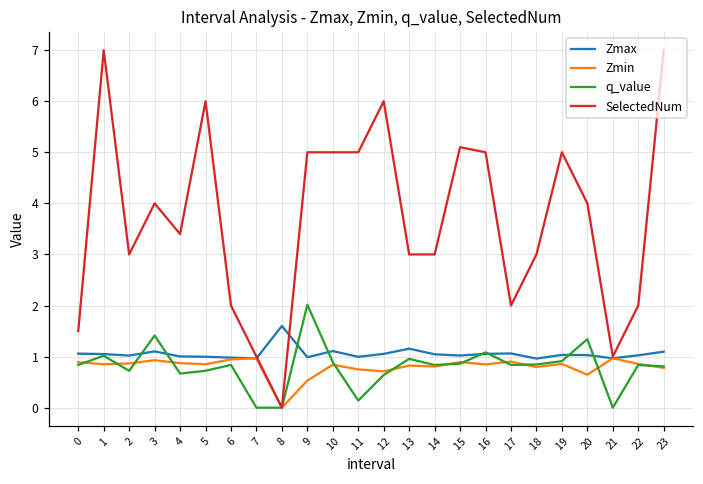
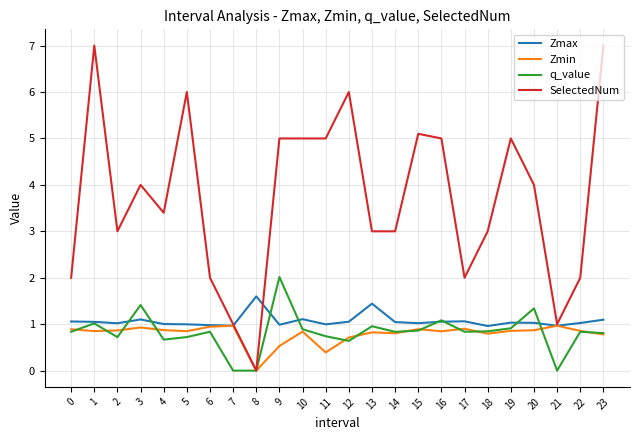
  {
    "Zmax": {
      "0": 1.1,
      "2": 1.0,
      "3": 1.1,
      "4": 1.0,
      "5": 1.0,
      "8": 1.6,
      "9": 1.0,
      "10": 1.1,
      "11": 1.0,
      "12": 1.1,
-     "13": 1.2,
+     "13": 1.4,
      "14": 1.0,
      "15": 1.0,
      "17": 1.1,
      "18": 1.0,
      "19": 1.0,
      "20": 1.0,
      "22": 1.0,
      "23": 1.1
    },
    "Zmin": {
      "1": 0.9,
      "2": 0.9,
      "3": 0.9,
      "4": 0.9,
      "5": 0.8,
      "9": 0.5,
-     "11": 0.7,
+     "11": 0.4,
      "12": 0.7,
      "13": 0.8,
      "16": 0.8,
      "17": 0.9,
      "19": 0.9,
-     "20": 0.6
+     "20": 0.9
    },
    "q_value": {
      "2": 0.7,
      "3": 1.4,
      "4": 0.7,
      "5": 0.7,
      "6": 0.8,
      "7": 0.0,
      "9": 2.0,
-     "11": 0.1,
+     "11": 0.7,
      "12": 0.6,
      "13": 1.0,
      "17": 0.8,
      "19": 0.9,
      "20": 1.3,
      "21": 0.0
    },
    "SelectedNum": {
-     "0": 1.5,
+     "0": 2.0,
      "1": 7.0,
      "2": 3.0,
      "3": 4.0,
      "4": 3.4,
      "5": 6.0,
      "6": 2.0,
      "9": 5.0,
      "10": 5.0,
      "11": 5.0,
      "12": 6.0,
      "13": 3.0,
      "14": 3.0,
      "15": 5.1,
      "16": 5.0,
      "17": 2.0,
      "18": 3.0,
      "19": 5.0,
      "20": 4.0,
      "22": 2.0
    }
  }
